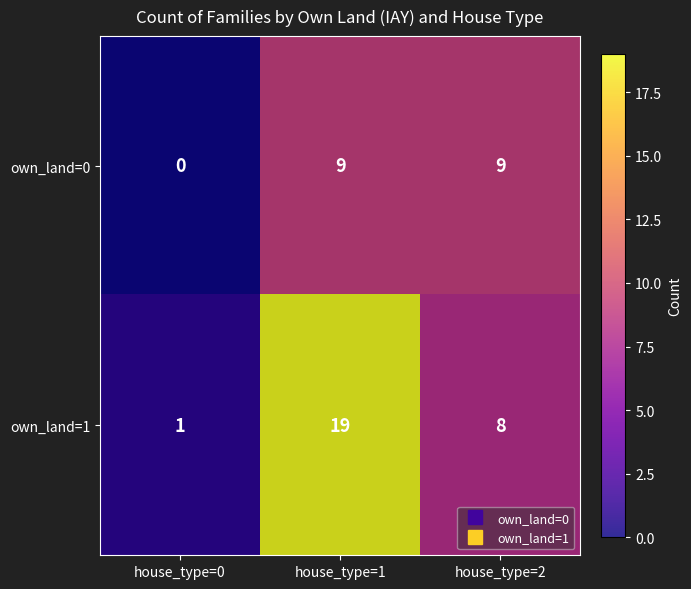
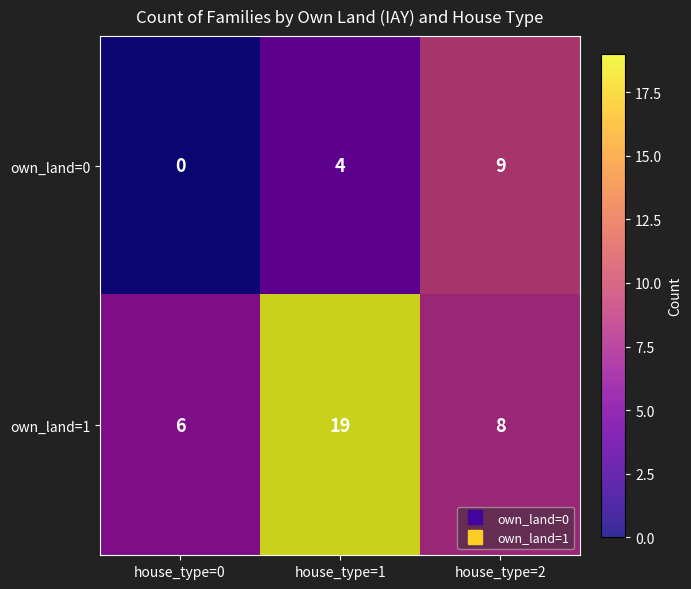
  {
    "own_land=0": {
      "house_type=0": 0,
-     "house_type=1": 9,
+     "house_type=1": 4,
      "house_type=2": 9
    },
    "own_land=1": {
-     "house_type=0": 1,
+     "house_type=0": 6,
      "house_type=1": 19,
      "house_type=2": 8
    }
  }
